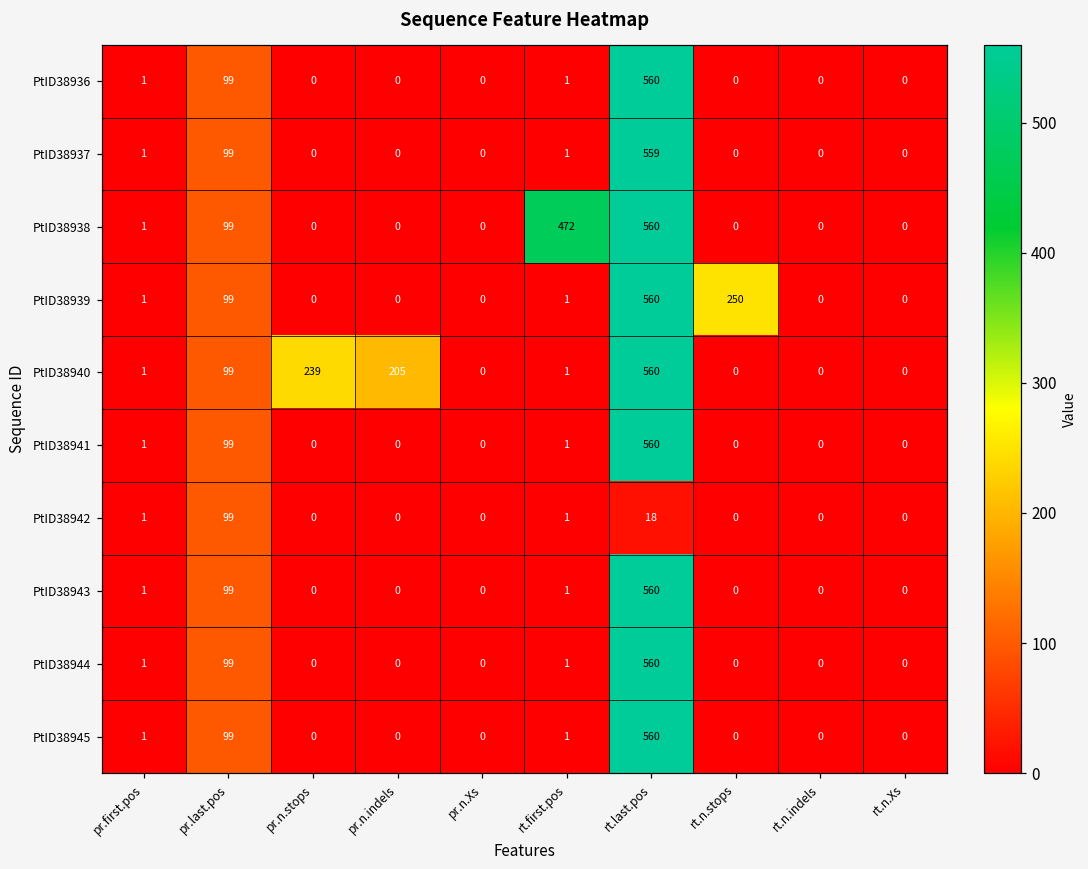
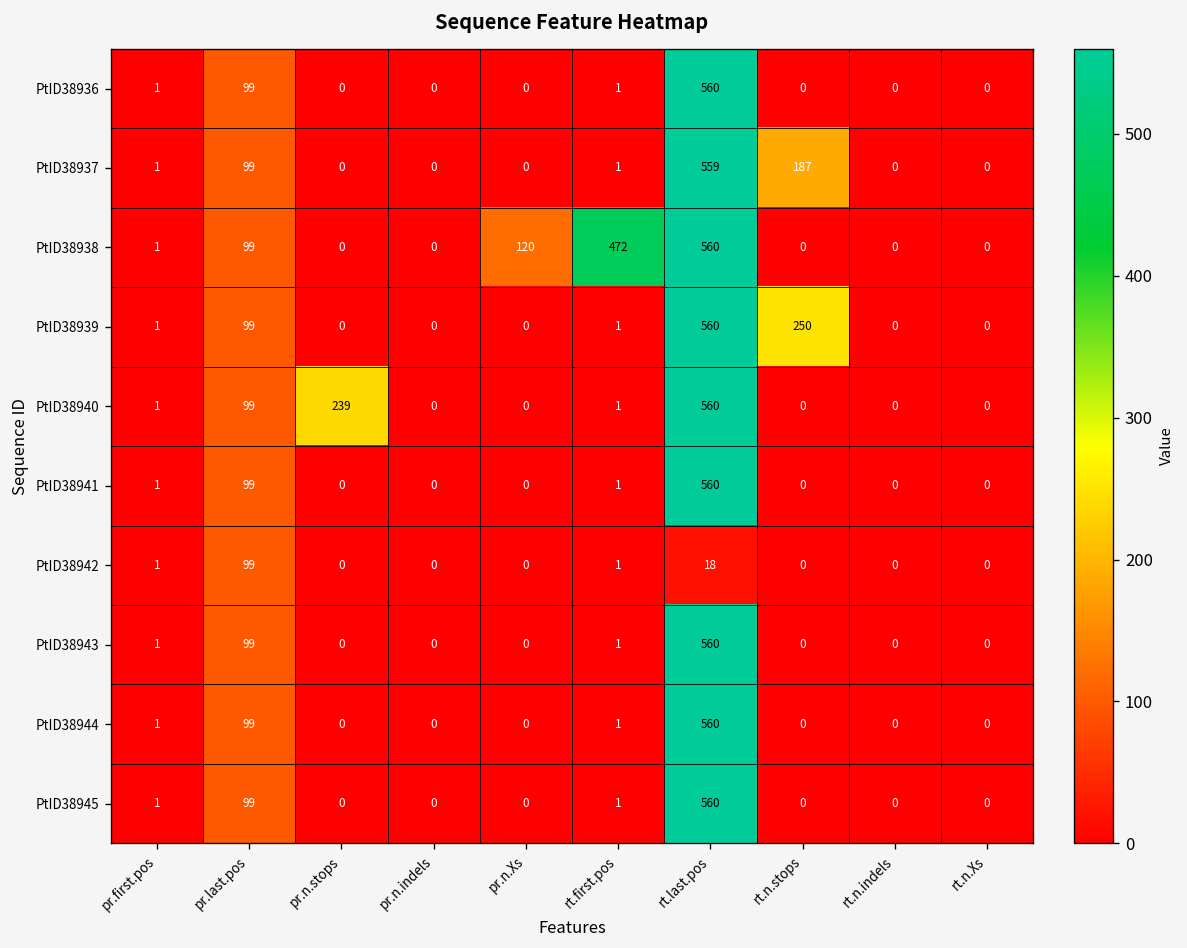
  {
    "PtID38936": {
      "pr.first.pos": 1,
      "pr.last.pos": 99,
      "pr.n.stops": 0,
      "pr.n.indels": 0,
      "pr.n.Xs": 0,
      "rt.first.pos": 1,
      "rt.last.pos": 560,
      "rt.n.stops": 0,
      "rt.n.indels": 0,
      "rt.n.Xs": 0
    },
    "PtID38937": {
      "pr.first.pos": 1,
      "pr.last.pos": 99,
      "pr.n.stops": 0,
      "pr.n.indels": 0,
      "pr.n.Xs": 0,
      "rt.first.pos": 1,
      "rt.last.pos": 559,
-     "rt.n.stops": 0,
+     "rt.n.stops": 187,
      "rt.n.indels": 0,
      "rt.n.Xs": 0
    },
    "PtID38938": {
      "pr.first.pos": 1,
      "pr.last.pos": 99,
      "pr.n.stops": 0,
      "pr.n.indels": 0,
-     "pr.n.Xs": 0,
+     "pr.n.Xs": 120,
      "rt.first.pos": 472,
      "rt.last.pos": 560,
      "rt.n.stops": 0,
      "rt.n.indels": 0,
      "rt.n.Xs": 0
    },
    "PtID38939": {
      "pr.first.pos": 1,
      "pr.last.pos": 99,
      "pr.n.stops": 0,
      "pr.n.indels": 0,
      "pr.n.Xs": 0,
      "rt.first.pos": 1,
      "rt.last.pos": 560,
      "rt.n.stops": 250,
      "rt.n.indels": 0,
      "rt.n.Xs": 0
    },
    "PtID38940": {
      "pr.first.pos": 1,
      "pr.last.pos": 99,
      "pr.n.stops": 239,
-     "pr.n.indels": 205,
+     "pr.n.indels": 0,
      "pr.n.Xs": 0,
      "rt.first.pos": 1,
      "rt.last.pos": 560,
      "rt.n.stops": 0,
      "rt.n.indels": 0,
      "rt.n.Xs": 0
    },
    "PtID38941": {
      "pr.first.pos": 1,
      "pr.last.pos": 99,
      "pr.n.stops": 0,
      "pr.n.indels": 0,
      "pr.n.Xs": 0,
      "rt.first.pos": 1,
      "rt.last.pos": 560,
      "rt.n.stops": 0,
      "rt.n.indels": 0,
      "rt.n.Xs": 0
    },
    "PtID38942": {
      "pr.first.pos": 1,
      "pr.last.pos": 99,
      "pr.n.stops": 0,
      "pr.n.indels": 0,
      "pr.n.Xs": 0,
      "rt.first.pos": 1,
      "rt.last.pos": 18,
      "rt.n.stops": 0,
      "rt.n.indels": 0,
      "rt.n.Xs": 0
    },
    "PtID38943": {
      "pr.first.pos": 1,
      "pr.last.pos": 99,
      "pr.n.stops": 0,
      "pr.n.indels": 0,
      "pr.n.Xs": 0,
      "rt.first.pos": 1,
      "rt.last.pos": 560,
      "rt.n.stops": 0,
      "rt.n.indels": 0,
      "rt.n.Xs": 0
    },
    "PtID38944": {
      "pr.first.pos": 1,
      "pr.last.pos": 99,
      "pr.n.stops": 0,
      "pr.n.indels": 0,
      "pr.n.Xs": 0,
      "rt.first.pos": 1,
      "rt.last.pos": 560,
      "rt.n.stops": 0,
      "rt.n.indels": 0,
      "rt.n.Xs": 0
    },
    "PtID38945": {
      "pr.first.pos": 1,
      "pr.last.pos": 99,
      "pr.n.stops": 0,
      "pr.n.indels": 0,
      "pr.n.Xs": 0,
      "rt.first.pos": 1,
      "rt.last.pos": 560,
      "rt.n.stops": 0,
      "rt.n.indels": 0,
      "rt.n.Xs": 0
    }
  }
